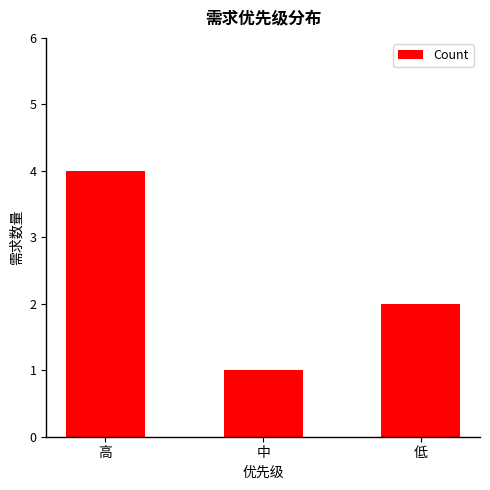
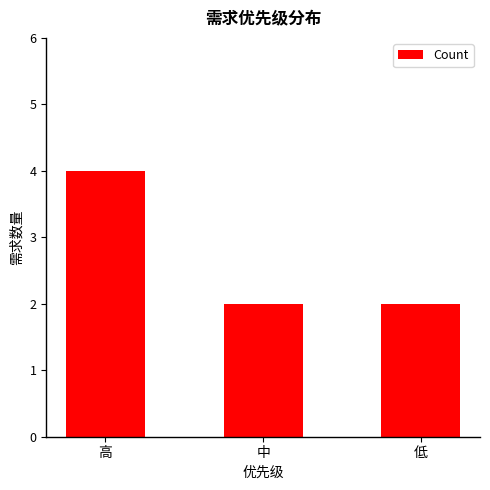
  {
    "高": 4,
-   "中": 1,
+   "中": 2,
    "低": 2
  }
